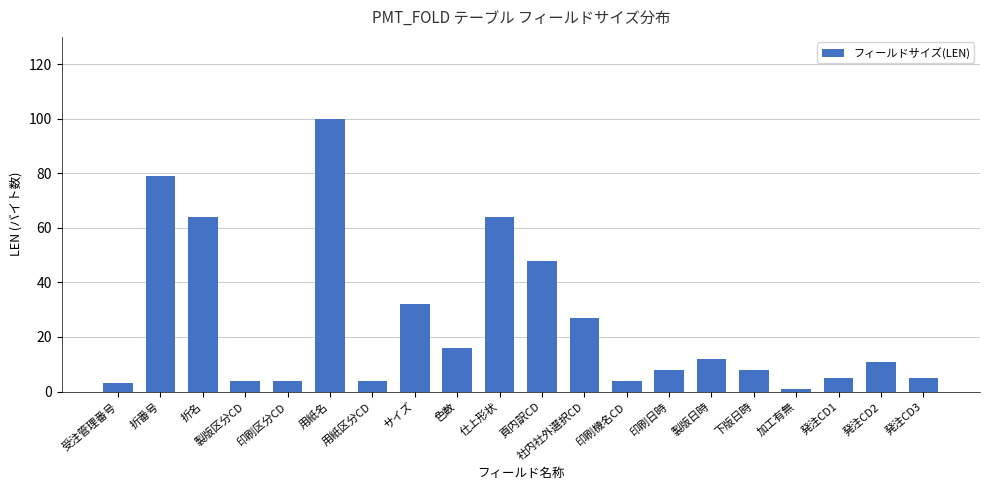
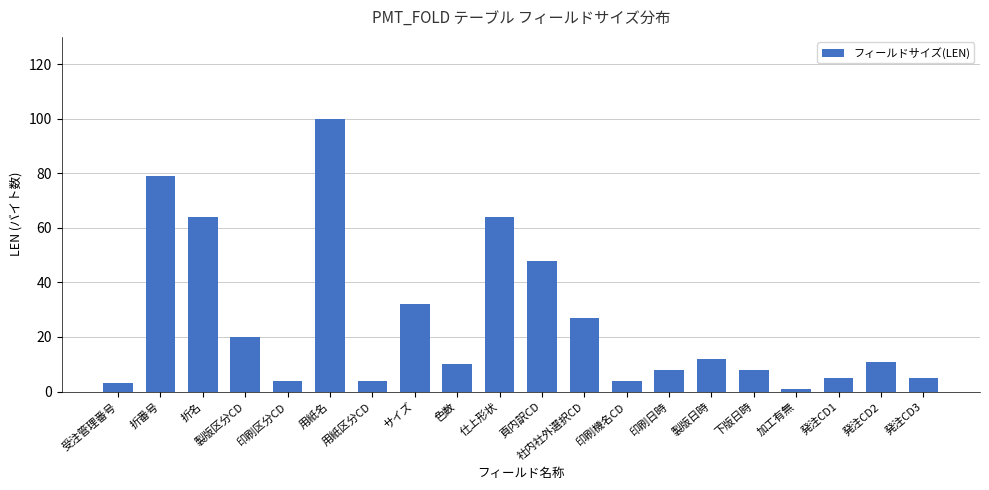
  {
    "受注管理番号": 3,
    "折番号": 79,
    "折名": 64,
-   "製版区分CD": 4,
+   "製版区分CD": 20,
    "印刷区分CD": 4,
    "用紙名": 100,
    "用紙区分CD": 4,
    "サイズ": 32,
-   "色数": 16,
+   "色数": 10,
    "仕上形状": 64,
    "頁内訳CD": 48,
    "社内社外選択CD": 27,
    "印刷機名CD": 4,
    "印刷日時": 8,
    "製版日時": 12,
    "下版日時": 8,
    "加工有無": 1,
    "発注CD1": 5,
    "発注CD2": 11,
    "発注CD3": 5
  }
